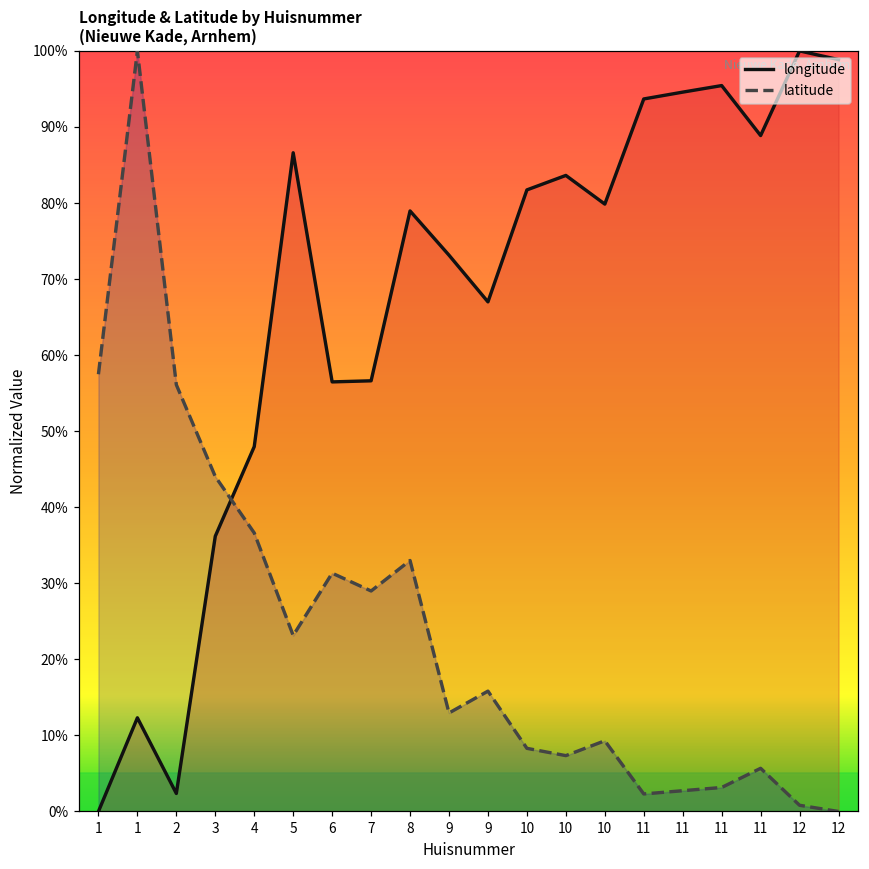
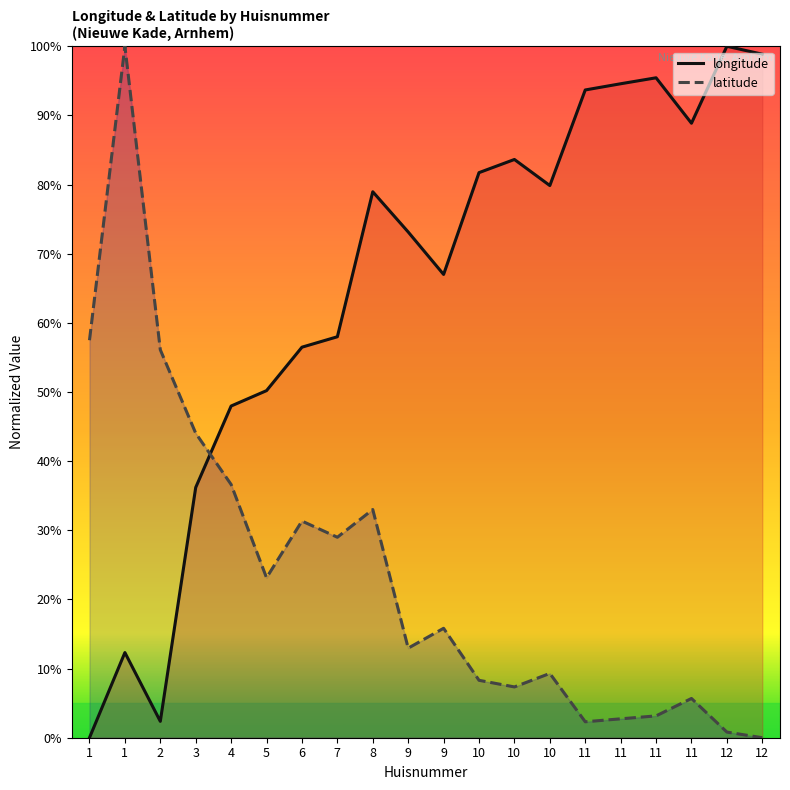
  {
    "longitude": {
      "3": "36%",
      "4": "48%",
-     "5": "87%",
+     "5": "50%",
      "6": "56%",
-     "7": "57%",
+     "7": "58%",
      "8": "79%"
    },
    "latitude": {
      "2": "56%",
      "3": "44%",
      "4": "37%",
      "5": "23%",
      "6": "31%",
      "7": "29%",
      "8": "33%"
    }
  }
